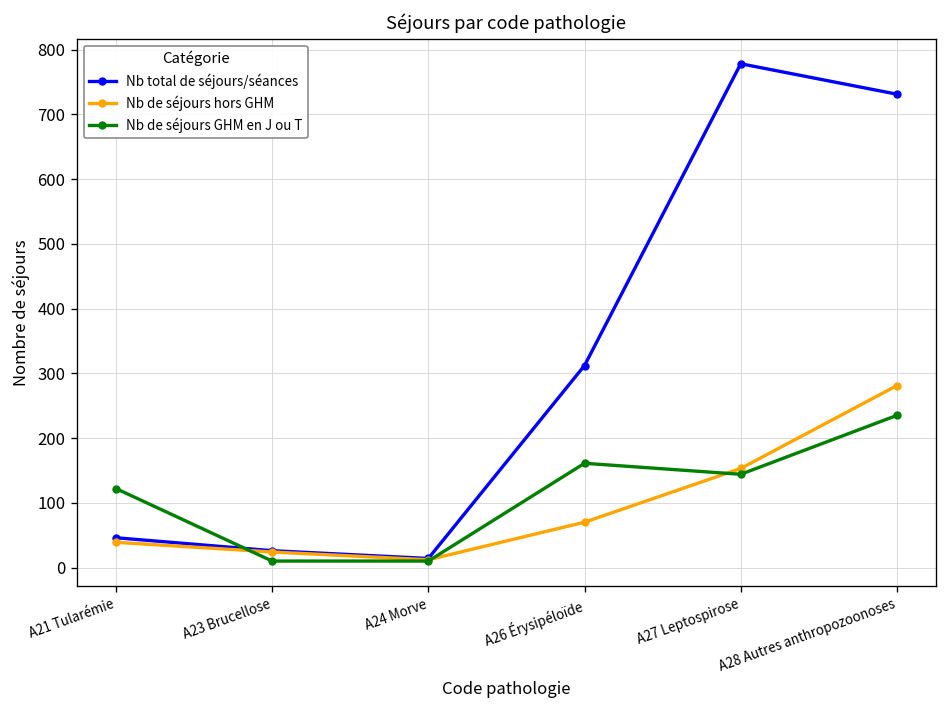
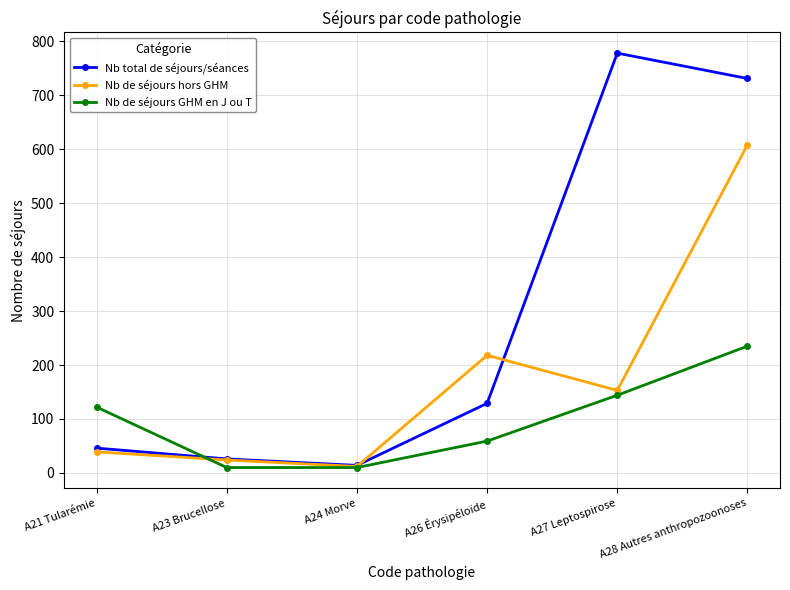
  {
    "Nb total de séjours/séances": {
      "A21 Tularémie": 50,
-     "A26 Érysipéloïde": 310,
+     "A26 Érysipéloïde": 130,
      "A27 Leptospirose": 780,
      "A28 Autres anthropozoonoses": 730
    },
    "Nb de séjours hors GHM": {
      "A21 Tularémie": 40,
-     "A26 Érysipéloïde": 70,
+     "A26 Érysipéloïde": 220,
      "A27 Leptospirose": 150,
-     "A28 Autres anthropozoonoses": 280
+     "A28 Autres anthropozoonoses": 610
    },
    "Nb de séjours GHM en J ou T": {
      "A21 Tularémie": 120,
      "A23 Brucellose": 10,
-     "A26 Érysipéloïde": 160,
+     "A26 Érysipéloïde": 60,
      "A27 Leptospirose": 140,
      "A28 Autres anthropozoonoses": 240
    }
  }
